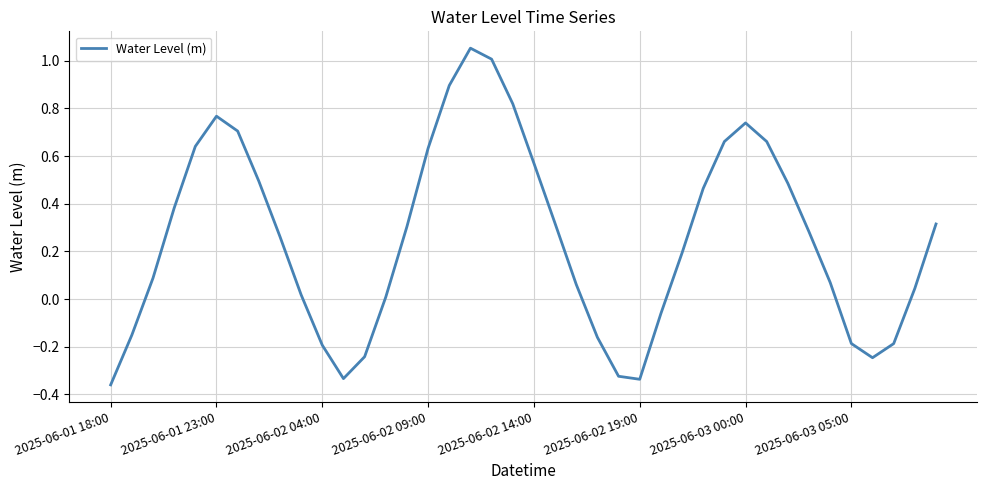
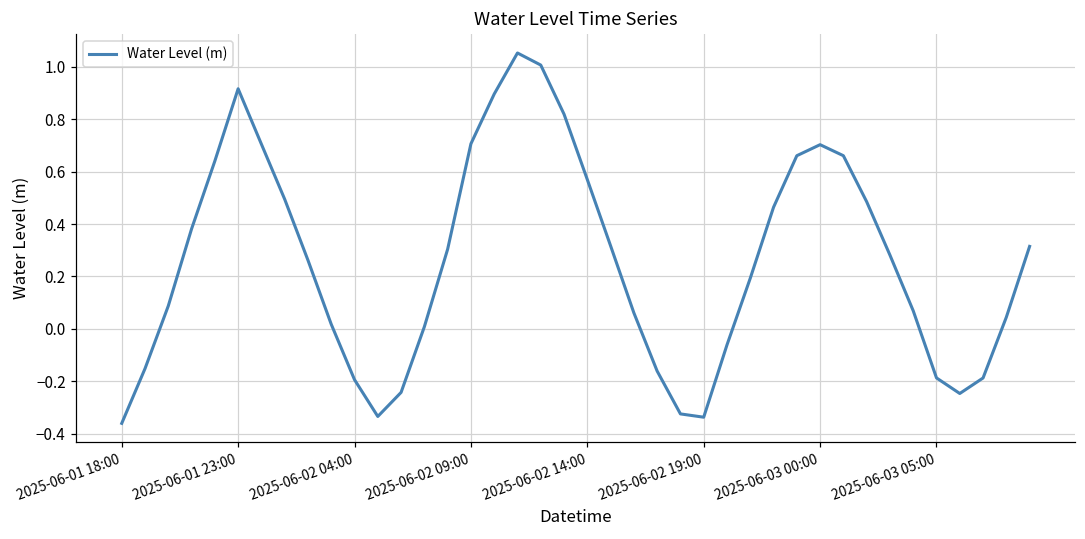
  {
    "2025-06-01 18:00": -0.36,
-   "2025-06-01 23:00": 0.77,
+   "2025-06-01 23:00": 0.92,
    "2025-06-02 04:00": -0.19,
-   "2025-06-02 09:00": 0.63,
+   "2025-06-02 09:00": 0.71,
    "2025-06-02 14:00": 0.57,
    "2025-06-02 19:00": -0.34,
-   "2025-06-03 00:00": 0.74,
+   "2025-06-03 00:00": 0.70,
    "2025-06-03 05:00": -0.19
  }
